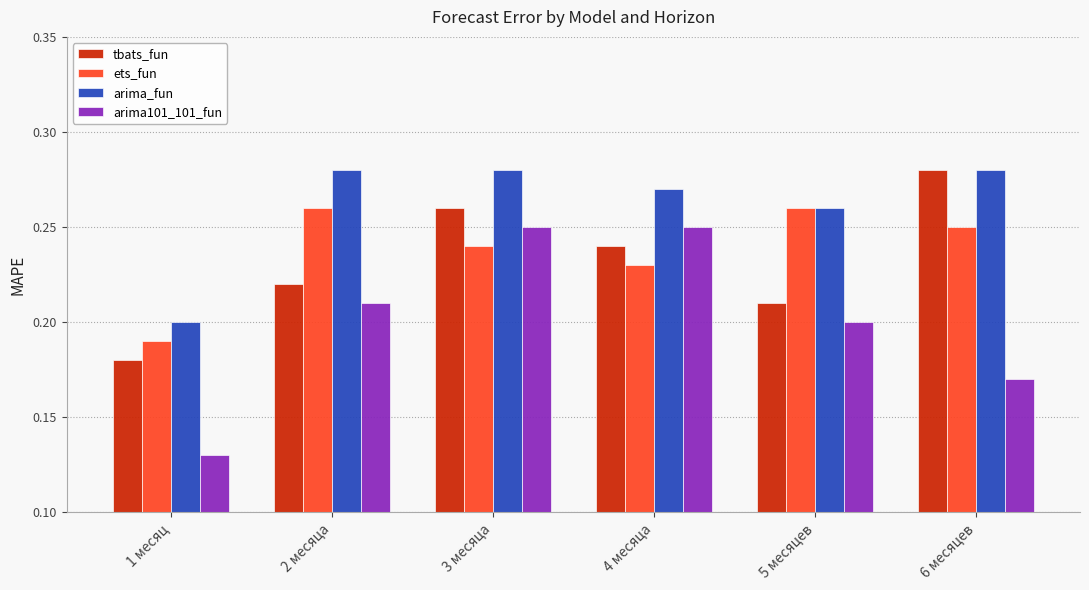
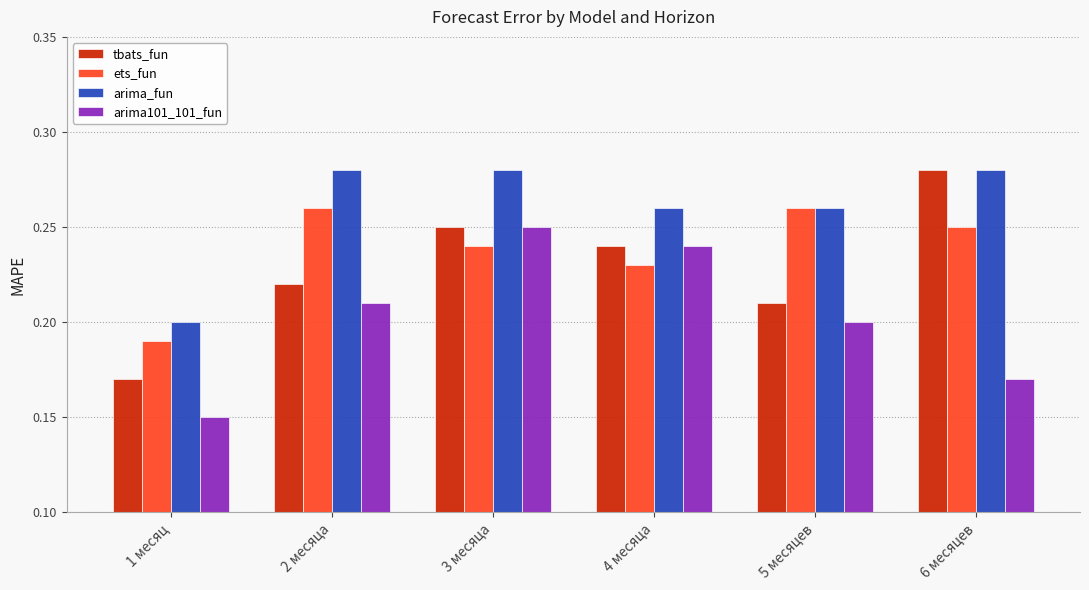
  {
    "tbats_fun": {
-     "1 месяц": 0.18,
+     "1 месяц": 0.17,
      "2 месяца": 0.22,
-     "3 месяца": 0.26,
+     "3 месяца": 0.25,
      "4 месяца": 0.24,
      "5 месяцев": 0.21,
      "6 месяцев": 0.28
    },
    "ets_fun": {
      "1 месяц": 0.19,
      "2 месяца": 0.26,
      "3 месяца": 0.24,
      "4 месяца": 0.23,
      "5 месяцев": 0.26,
      "6 месяцев": 0.25
    },
    "arima_fun": {
      "1 месяц": 0.20,
      "2 месяца": 0.28,
      "3 месяца": 0.28,
-     "4 месяца": 0.27,
+     "4 месяца": 0.26,
      "5 месяцев": 0.26,
      "6 месяцев": 0.28
    },
    "arima101_101_fun": {
-     "1 месяц": 0.13,
+     "1 месяц": 0.15,
      "2 месяца": 0.21,
      "3 месяца": 0.25,
-     "4 месяца": 0.25,
+     "4 месяца": 0.24,
      "5 месяцев": 0.20,
      "6 месяцев": 0.17
    }
  }
